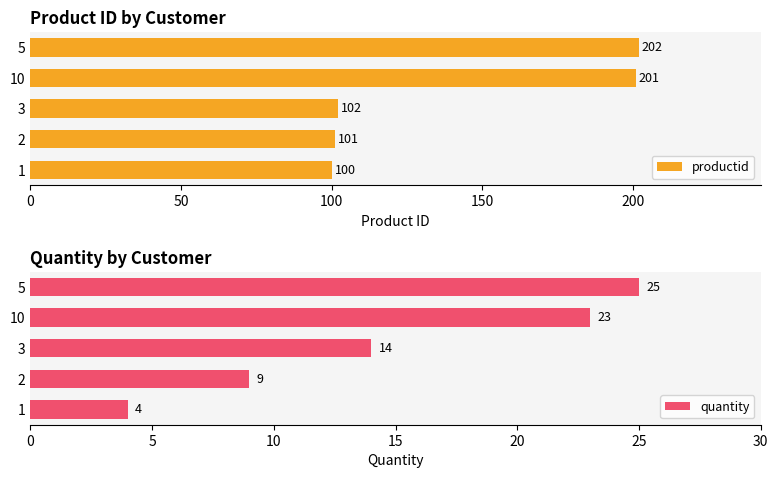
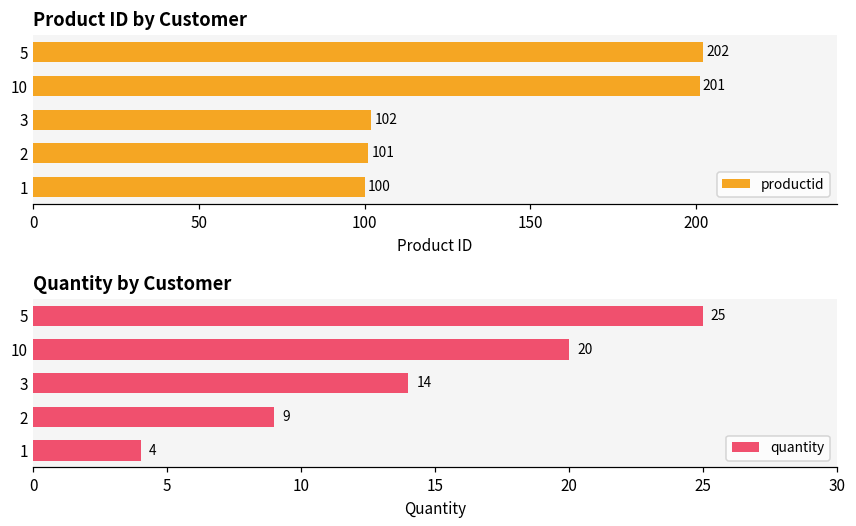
  {
    "Product ID by Customer": {
      "5": 202,
      "10": 201,
      "3": 102,
      "2": 101,
      "1": 100
    },
    "Quantity by Customer": {
      "5": 25,
-     "10": 23,
+     "10": 20,
      "3": 14,
      "2": 9,
      "1": 4
    }
  }
